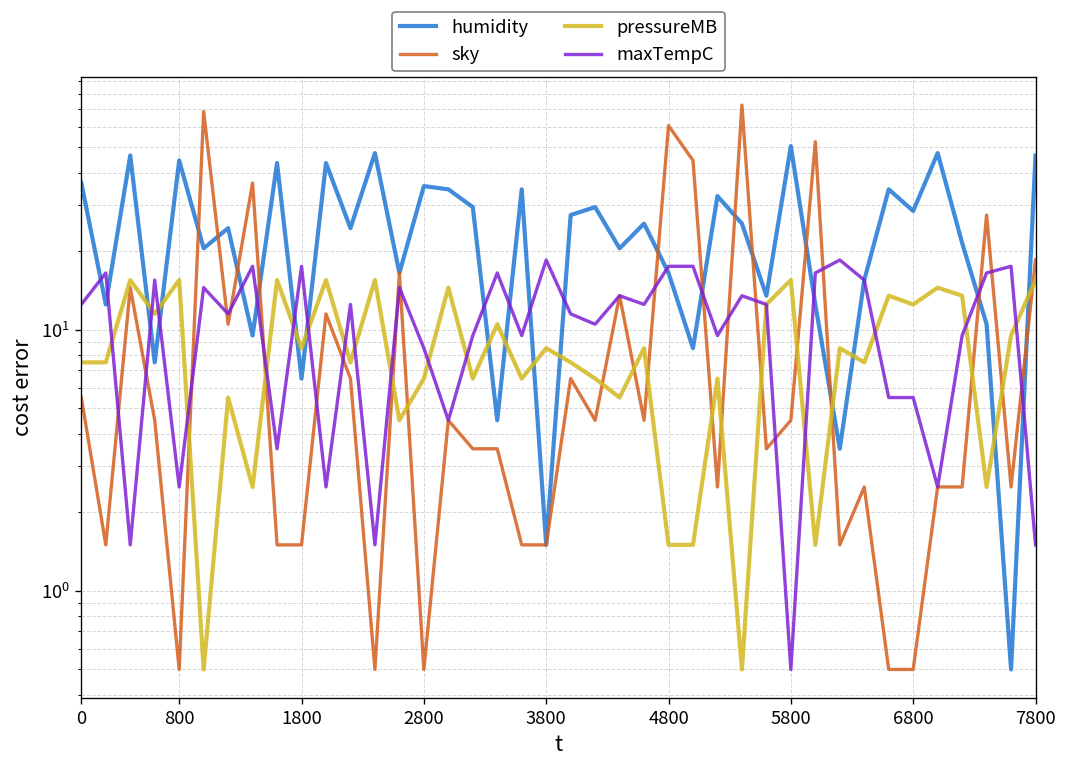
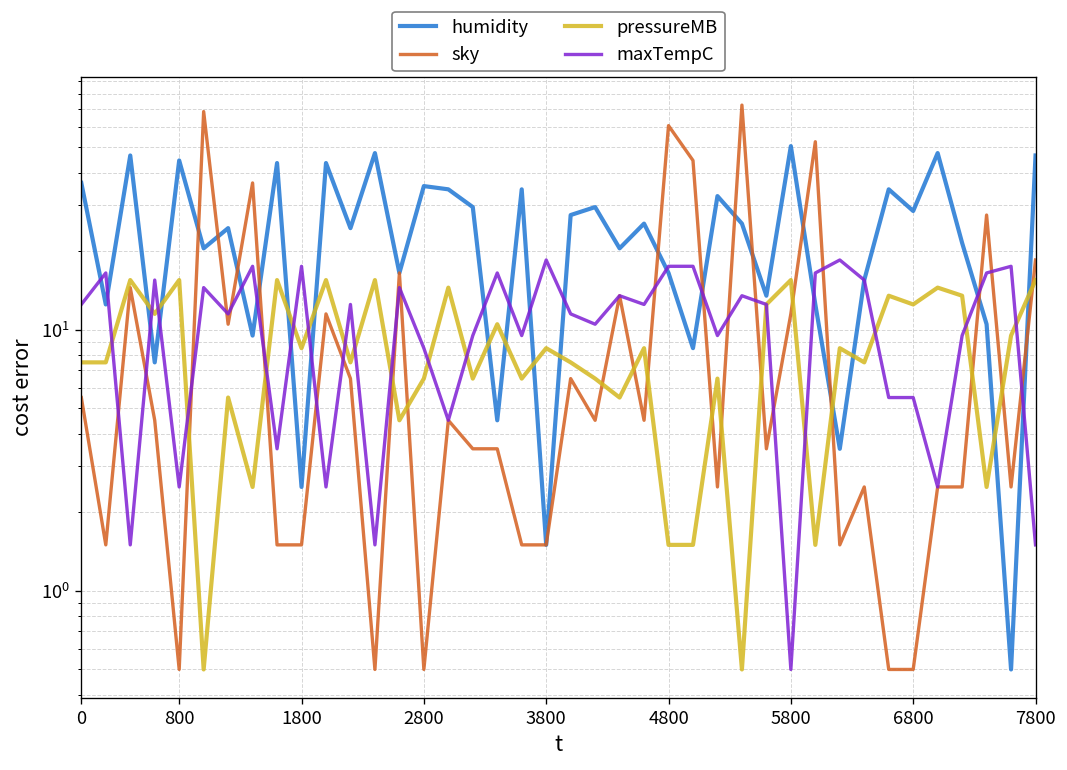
  {
    "humidity": {
      "0": 37,
      "800": 45,
-     "1800": 6.5,
+     "1800": 2.5,
      "2800": 36,
      "4800": 17,
      "5800": 51,
      "6800": 29,
      "7800": 47
    },
    "sky": {
      "0": 5.5,
      "800": 0.5,
      "1800": 1.5,
      "2800": 0.5,
      "4800": 61,
-     "5800": 4.5,
+     "5800": 12,
      "6800": 0.5,
      "7800": 19
    },
    "pressureMB": {
      "0": 7.5,
      "800": 16,
      "1800": 8.5,
      "2800": 6.5,
      "3800": 8.5,
      "4800": 1.5,
      "5800": 16,
      "6800": 13,
      "7800": 16
    },
    "maxTempC": {
      "0": 13,
      "800": 2.5,
      "1800": 18,
      "2800": 8.5,
      "3800": 19,
      "4800": 18,
      "5800": 0.5,
      "6800": 5.5,
      "7800": 1.5
    }
  }
